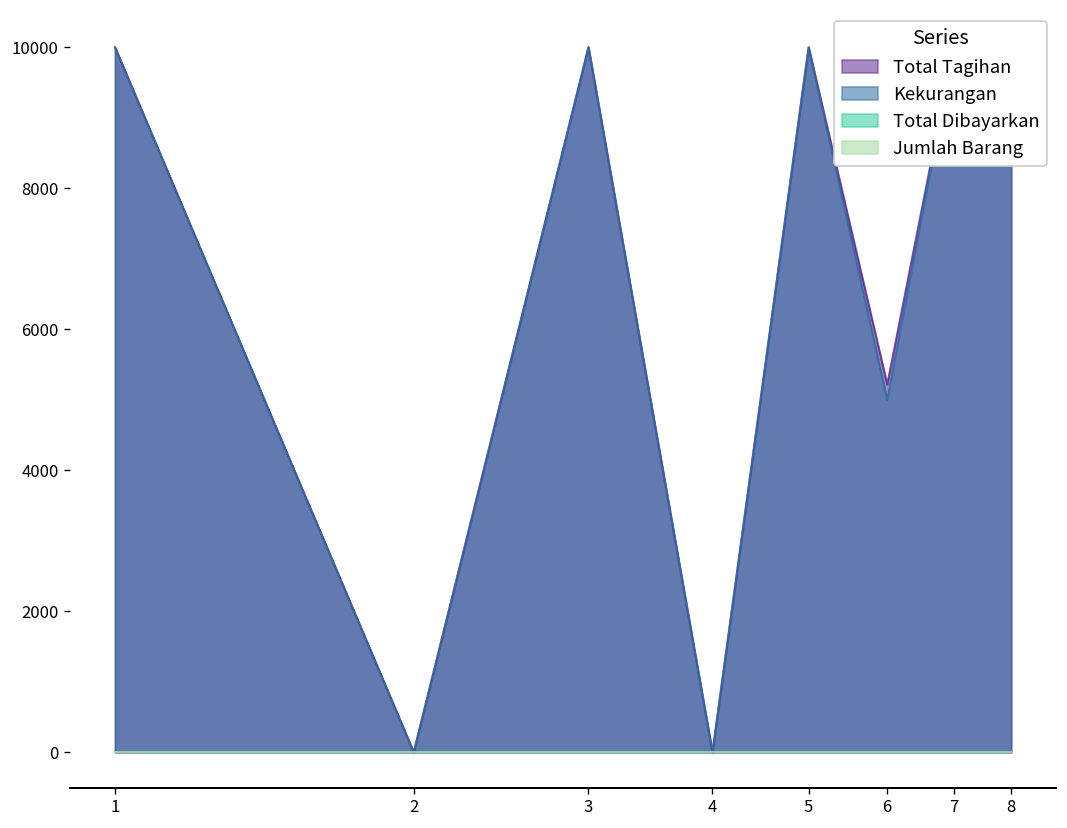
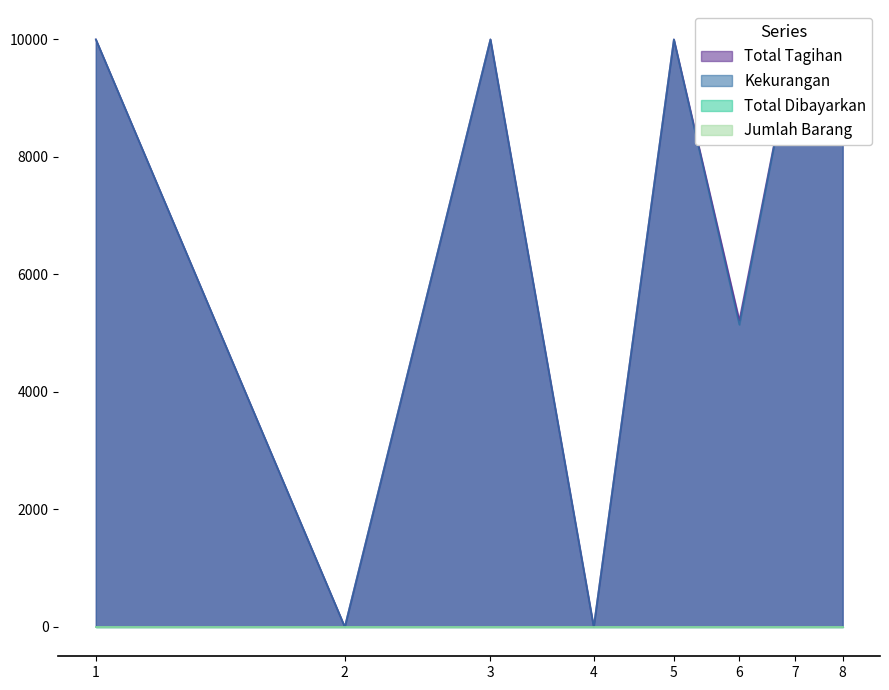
  {
    "Total Tagihan": {
      "6": 5200
    },
    "Kekurangan": {
-     "6": 5000
+     "6": 5100
    },
    "Jumlah Barang": {
      "1": 0,
      "3": 0,
      "5": 0,
      "6": 0,
      "7": 0,
      "8": 0
    }
  }
